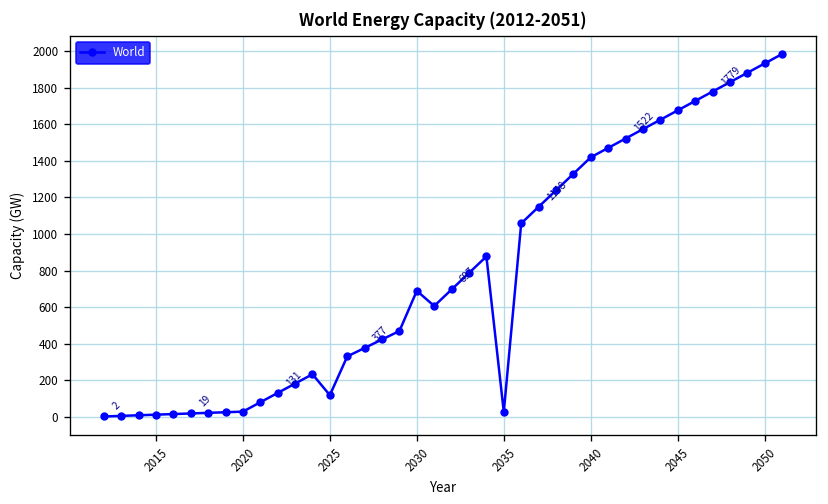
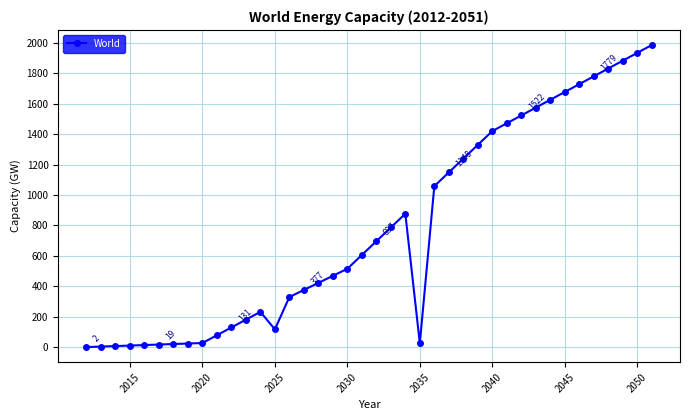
  {
    "2015": 10,
    "2020": 30,
    "2025": 120,
-   "2030": 690,
+   "2030": 520,
    "2035": 30,
    "2040": 1420,
    "2045": 1680,
    "2050": 1930
  }
